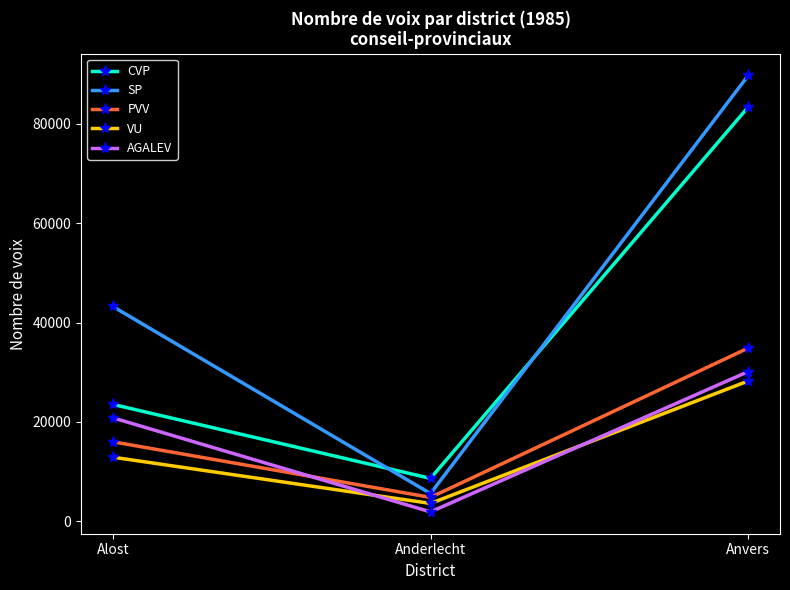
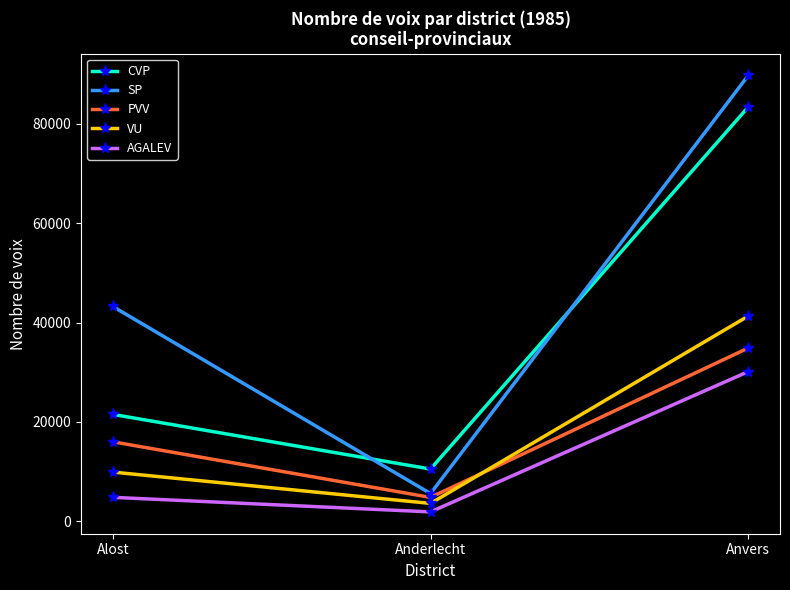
  {
    "CVP": {
-     "Alost": 24000,
-     "Anderlecht": 9000,
+     "Alost": 22000,
+     "Anderlecht": 11000,
      "Anvers": 83000
    },
    "SP": {
      "Alost": 43000,
      "Anderlecht": 6000,
      "Anvers": 90000
    },
    "PVV": {
      "Alost": 16000,
      "Anderlecht": 5000,
      "Anvers": 35000
    },
    "VU": {
-     "Alost": 13000,
+     "Alost": 10000,
      "Anderlecht": 4000,
-     "Anvers": 28000
+     "Anvers": 41000
    },
    "AGALEV": {
-     "Alost": 21000,
+     "Alost": 5000,
      "Anderlecht": 2000,
      "Anvers": 30000
    }
  }
